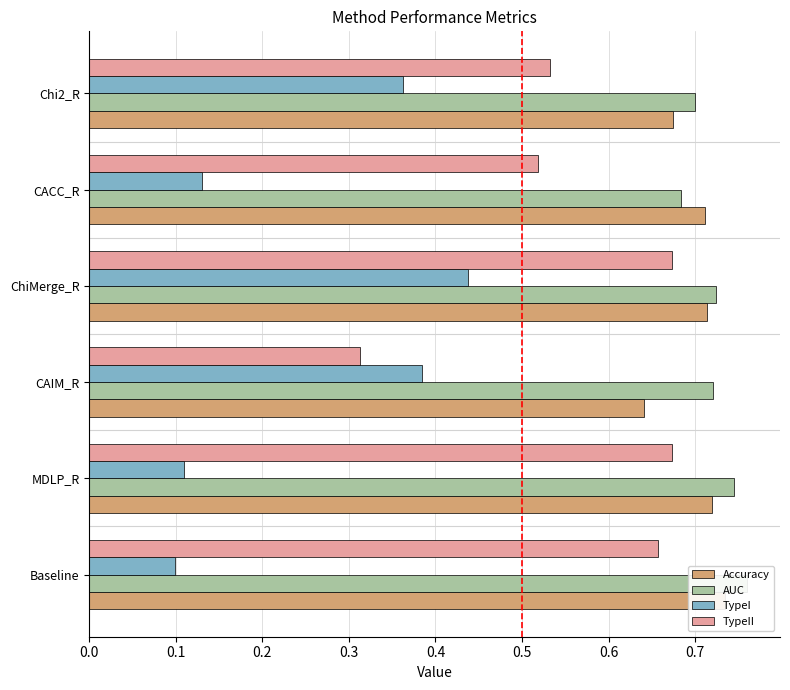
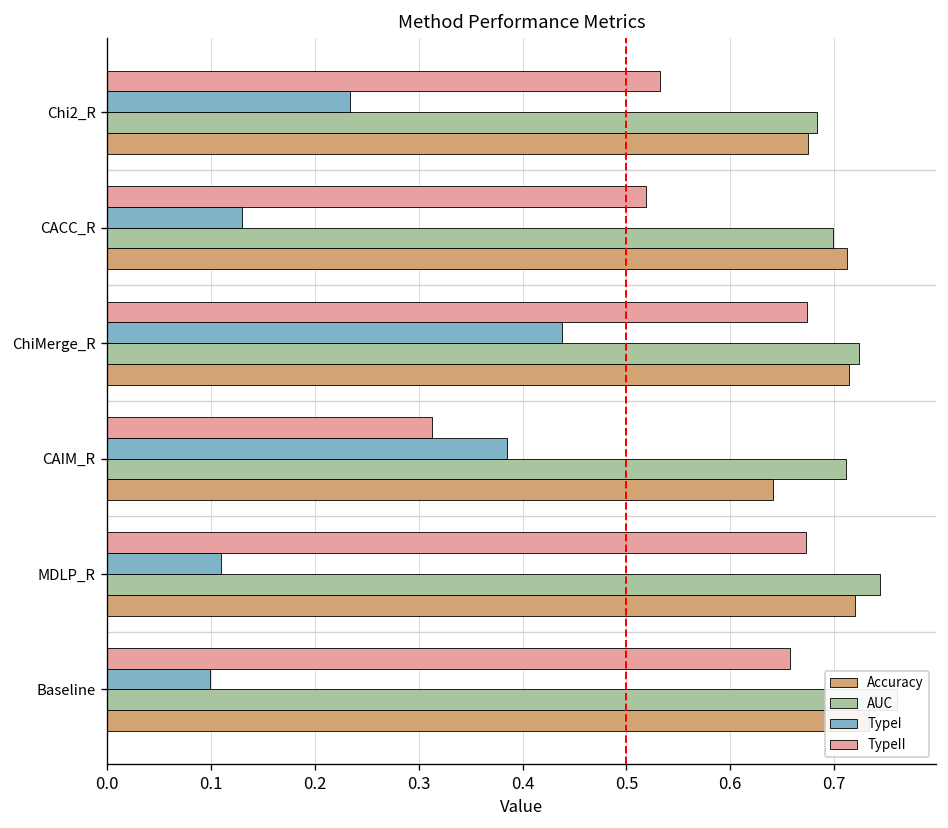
  {
    "AUC": {
-     "Chi2_R": 0.70,
-     "CACC_R": 0.68,
+     "Chi2_R": 0.68,
+     "CACC_R": 0.70,
      "ChiMerge_R": 0.72,
-     "CAIM_R": 0.72,
+     "CAIM_R": 0.71,
      "MDLP_R": 0.74
    },
    "TypeI": {
-     "Chi2_R": 0.36,
+     "Chi2_R": 0.23,
      "CACC_R": 0.13,
      "ChiMerge_R": 0.44,
      "CAIM_R": 0.38,
      "MDLP_R": 0.11,
      "Baseline": 0.10
    }
  }
